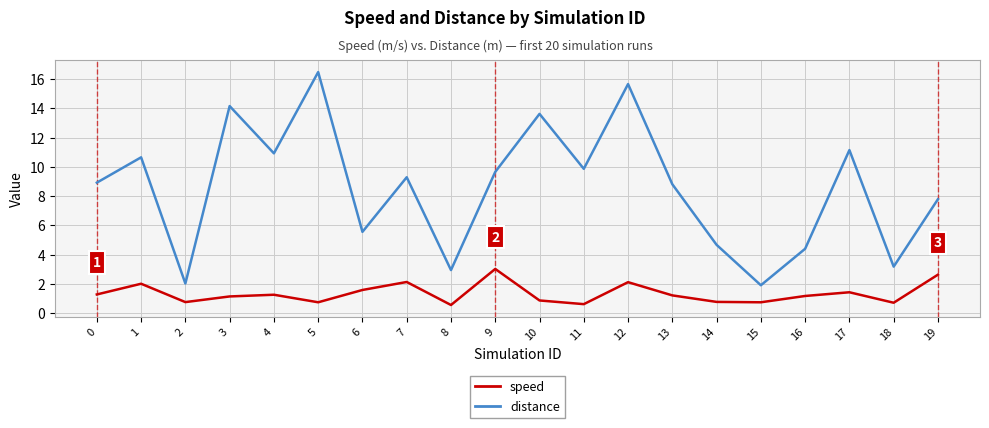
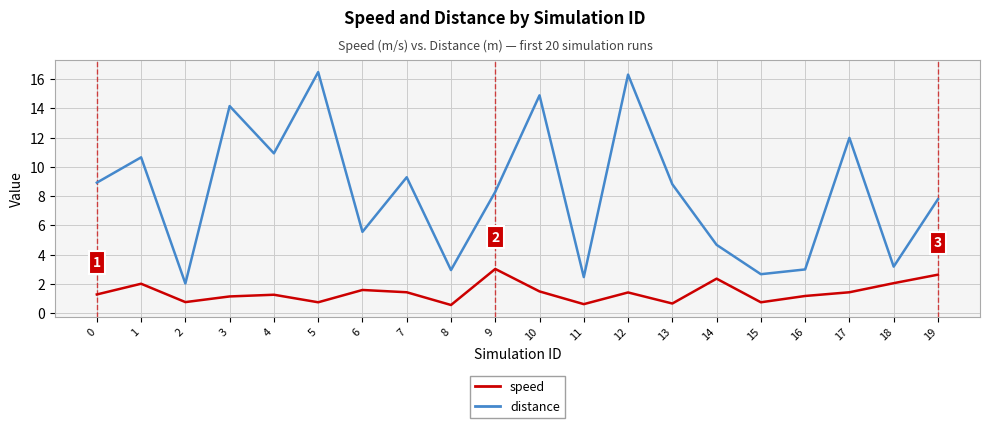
  {
    "speed": {
      "1": 2.0,
      "2": 0.7,
      "3": 1.1,
      "4": 1.3,
      "5": 0.7,
      "6": 1.6,
-     "7": 2.1,
+     "7": 1.4,
      "8": 0.6,
-     "10": 0.9,
+     "10": 1.5,
      "11": 0.6,
-     "12": 2.1,
-     "13": 1.2,
-     "14": 0.8,
+     "12": 1.4,
+     "13": 0.7,
+     "14": 2.4,
      "15": 0.7,
      "16": 1.2,
      "17": 1.4,
-     "18": 0.7
+     "18": 2.0
    },
    "distance": {
      "0": 8.9,
      "1": 10.6,
      "2": 2.0,
      "3": 14.2,
      "4": 10.9,
      "5": 16.5,
      "6": 5.6,
      "7": 9.3,
      "8": 2.9,
-     "9": 9.7,
-     "10": 13.6,
-     "11": 9.9,
-     "12": 15.7,
+     "9": 8.3,
+     "10": 14.9,
+     "11": 2.5,
+     "12": 16.3,
      "13": 8.8,
      "14": 4.7,
-     "15": 1.9,
-     "16": 4.4,
-     "17": 11.1,
+     "15": 2.7,
+     "16": 3.0,
+     "17": 12.0,
      "18": 3.2,
      "19": 7.8
    }
  }
